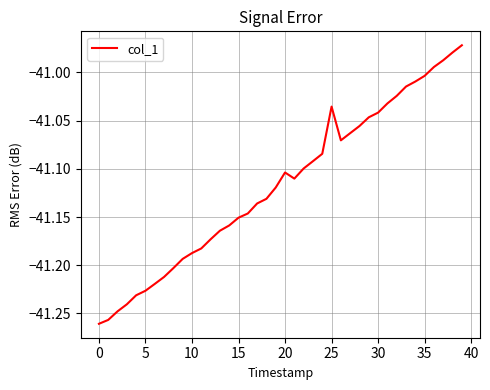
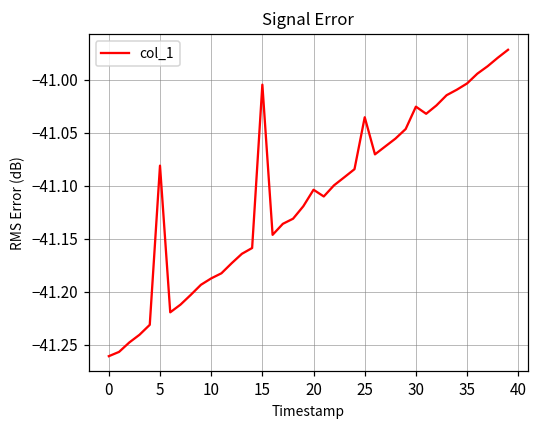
  {
    "0": -41.26,
-   "5": -41.23,
+   "5": -41.08,
    "10": -41.19,
-   "15": -41.15,
+   "15": -41.00,
    "20": -41.10,
    "25": -41.04,
-   "30": -41.04,
+   "30": -41.03,
    "35": -41.00
  }
